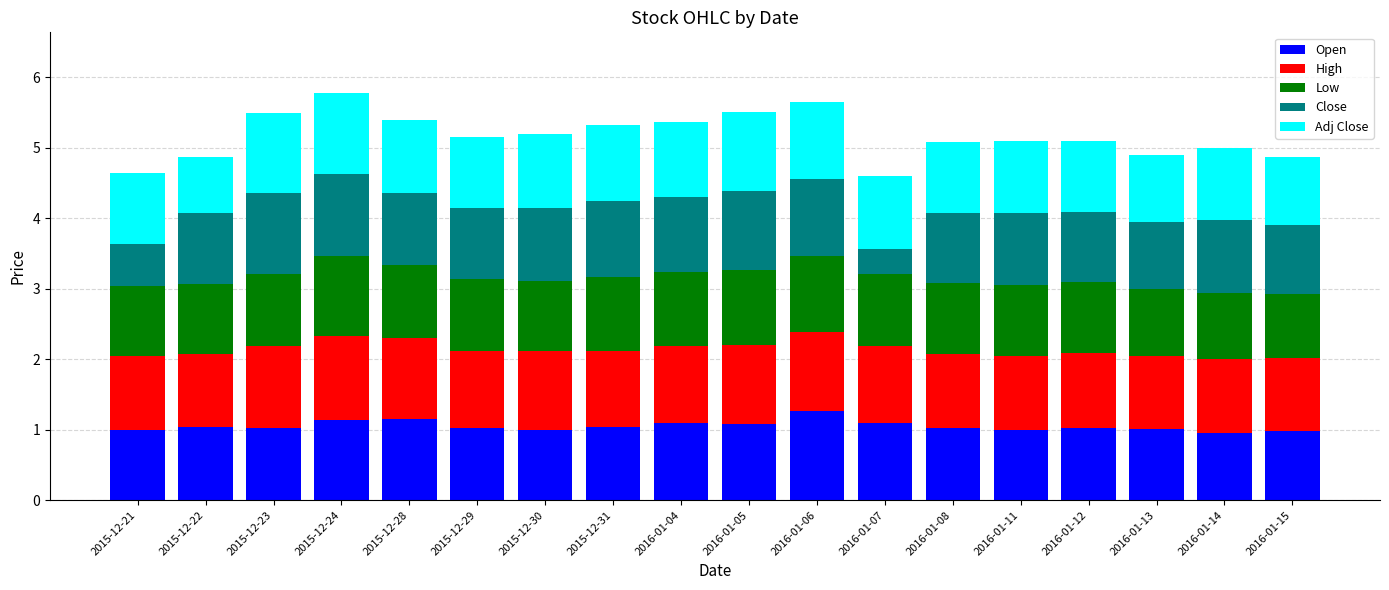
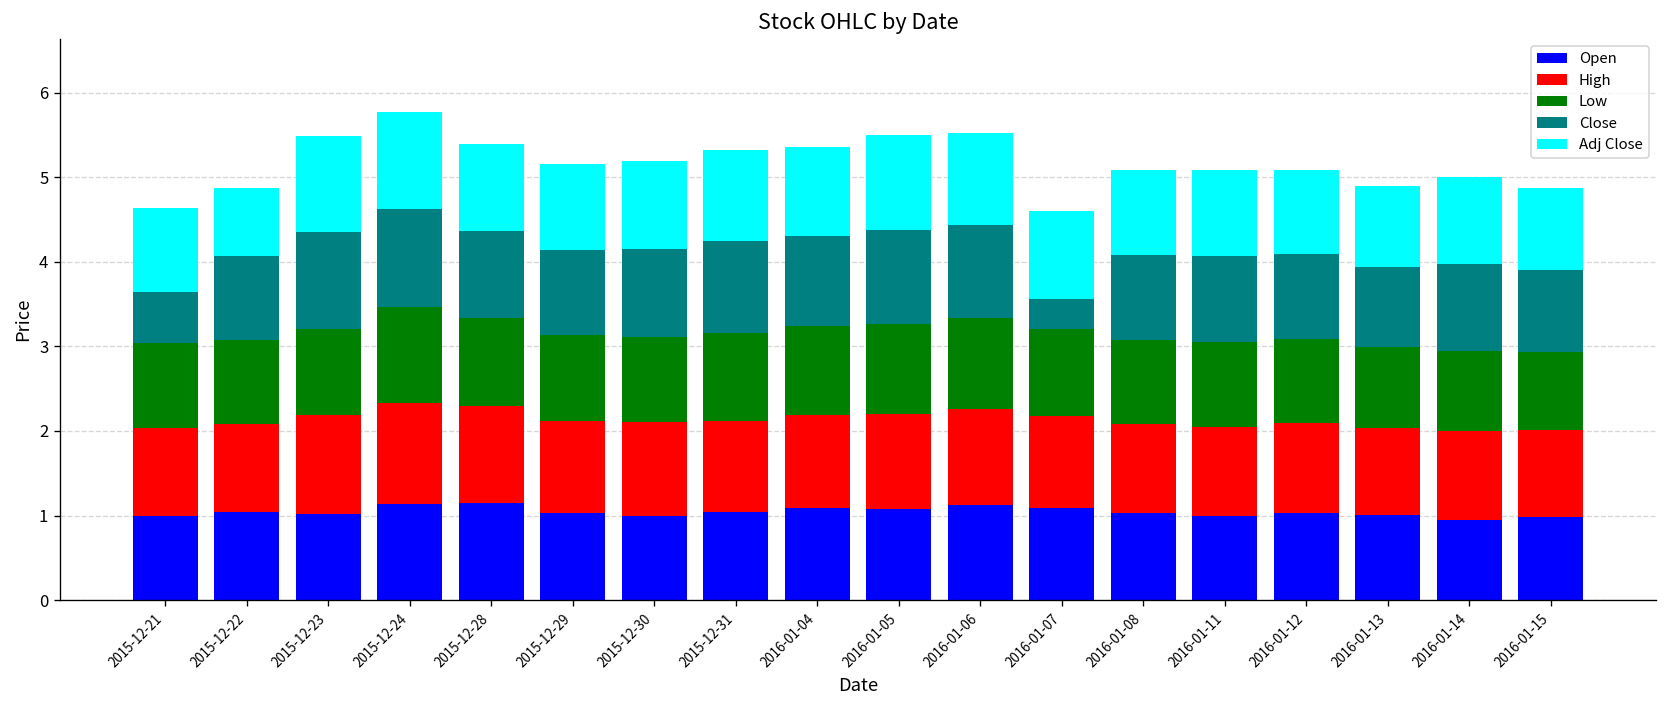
  {
    "Open": {
      "2015-12-21": 1.0,
      "2015-12-22": 1.0,
      "2015-12-23": 1.0,
      "2015-12-24": 1.1,
      "2015-12-28": 1.2,
      "2015-12-29": 1.0,
      "2015-12-30": 1.0,
      "2015-12-31": 1.0,
      "2016-01-04": 1.1,
      "2016-01-05": 1.1,
-     "2016-01-06": 1.3,
+     "2016-01-06": 1.1,
      "2016-01-07": 1.1,
      "2016-01-08": 1.0,
      "2016-01-11": 1.0,
      "2016-01-12": 1.0,
      "2016-01-13": 1.0,
      "2016-01-14": 1.0,
      "2016-01-15": 1.0
    },
    "High": {
      "2015-12-21": 1.0,
      "2015-12-22": 1.0,
      "2015-12-23": 1.2,
      "2015-12-24": 1.2,
      "2015-12-28": 1.2,
      "2015-12-29": 1.1,
      "2015-12-30": 1.1,
      "2015-12-31": 1.1,
      "2016-01-04": 1.1,
      "2016-01-05": 1.1,
      "2016-01-06": 1.1,
      "2016-01-07": 1.1,
      "2016-01-08": 1.0,
      "2016-01-11": 1.0,
      "2016-01-12": 1.1,
      "2016-01-13": 1.0,
      "2016-01-14": 1.0,
      "2016-01-15": 1.0
    },
    "Low": {
      "2015-12-21": 1.0,
      "2015-12-22": 1.0,
      "2015-12-23": 1.0,
      "2015-12-24": 1.1,
      "2015-12-28": 1.0,
      "2015-12-29": 1.0,
      "2015-12-30": 1.0,
      "2015-12-31": 1.0,
      "2016-01-04": 1.0,
      "2016-01-05": 1.1,
      "2016-01-06": 1.1,
      "2016-01-07": 1.0,
      "2016-01-08": 1.0,
      "2016-01-11": 1.0,
      "2016-01-12": 1.0,
      "2016-01-13": 1.0,
      "2016-01-14": 0.9,
      "2016-01-15": 0.9
    },
    "Close": {
      "2015-12-21": 0.6,
      "2015-12-22": 1.0,
      "2015-12-23": 1.1,
      "2015-12-24": 1.1,
      "2015-12-28": 1.0,
      "2015-12-29": 1.0,
      "2015-12-30": 1.0,
      "2015-12-31": 1.1,
      "2016-01-04": 1.1,
      "2016-01-05": 1.1,
      "2016-01-06": 1.1,
      "2016-01-07": 0.4,
      "2016-01-08": 1.0,
      "2016-01-11": 1.0,
      "2016-01-12": 1.0,
      "2016-01-13": 1.0,
      "2016-01-14": 1.0,
      "2016-01-15": 1.0
    },
    "Adj Close": {
      "2015-12-21": 1.0,
      "2015-12-22": 0.8,
      "2015-12-23": 1.1,
      "2015-12-24": 1.2,
      "2015-12-28": 1.0,
      "2015-12-29": 1.0,
      "2015-12-30": 1.0,
      "2015-12-31": 1.1,
      "2016-01-04": 1.1,
      "2016-01-05": 1.1,
      "2016-01-06": 1.1,
      "2016-01-07": 1.0,
      "2016-01-08": 1.0,
      "2016-01-11": 1.0,
      "2016-01-12": 1.0,
      "2016-01-13": 0.9,
      "2016-01-14": 1.0,
      "2016-01-15": 1.0
    }
  }
